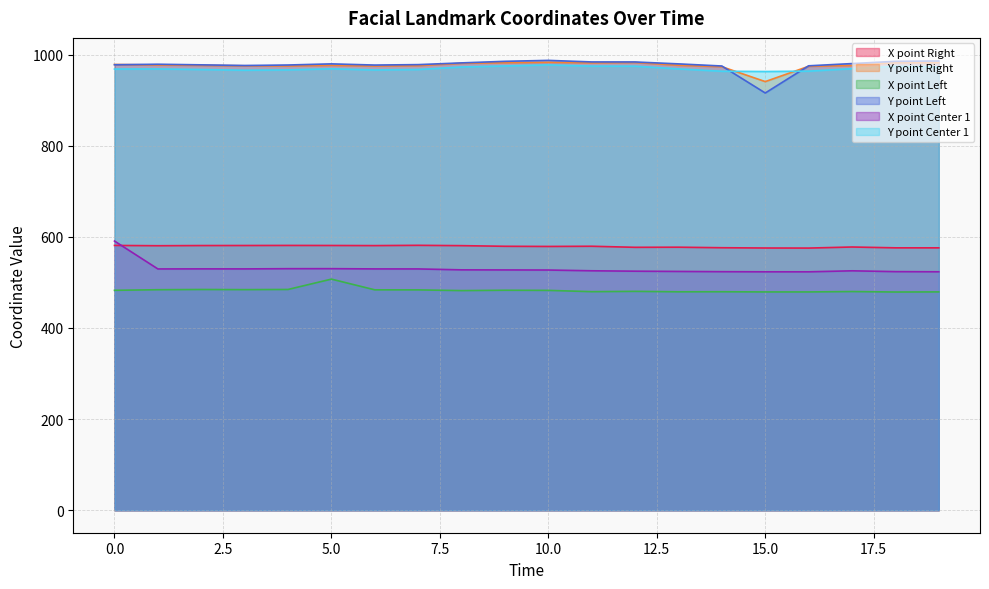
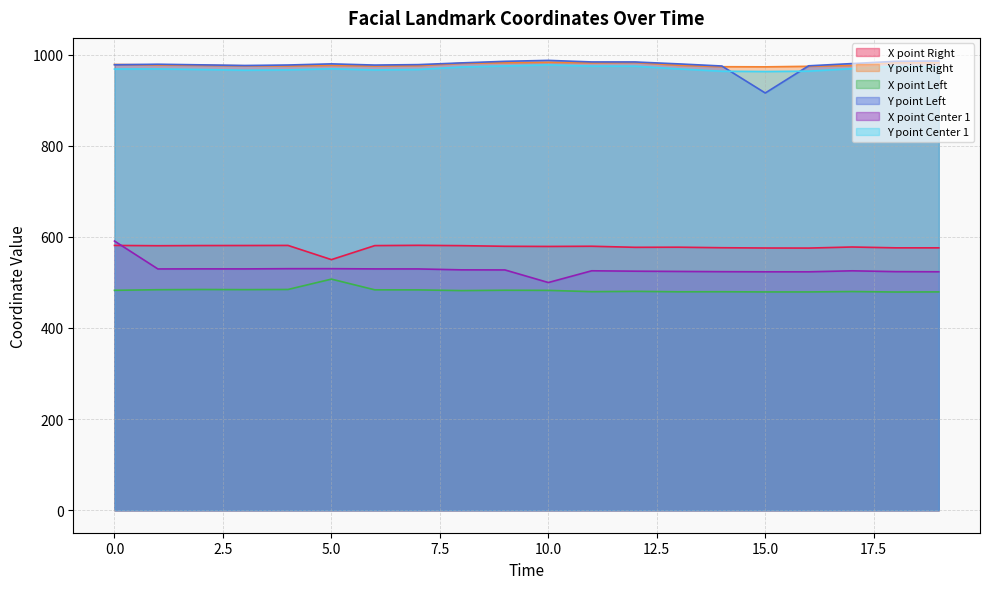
  {
    "X point Right": {
      "0.0": 580,
-     "5.0": 580,
+     "5.0": 550,
      "10.0": 580,
      "15.0": 580
    },
    "Y point Right": {
-     "15.0": 940
+     "15.0": 970
    },
    "X point Left": {
      "0.0": 480,
      "5.0": 510,
      "10.0": 480,
      "15.0": 480
    },
    "Y point Left": {
      "15.0": 920
    },
    "X point Center 1": {
      "0.0": 590,
      "5.0": 530,
-     "10.0": 530,
+     "10.0": 500,
      "15.0": 520
    },
    "Y point Center 1": {
      "0.0": 970,
      "5.0": 970,
      "10.0": 980,
      "15.0": 960
    }
  }
